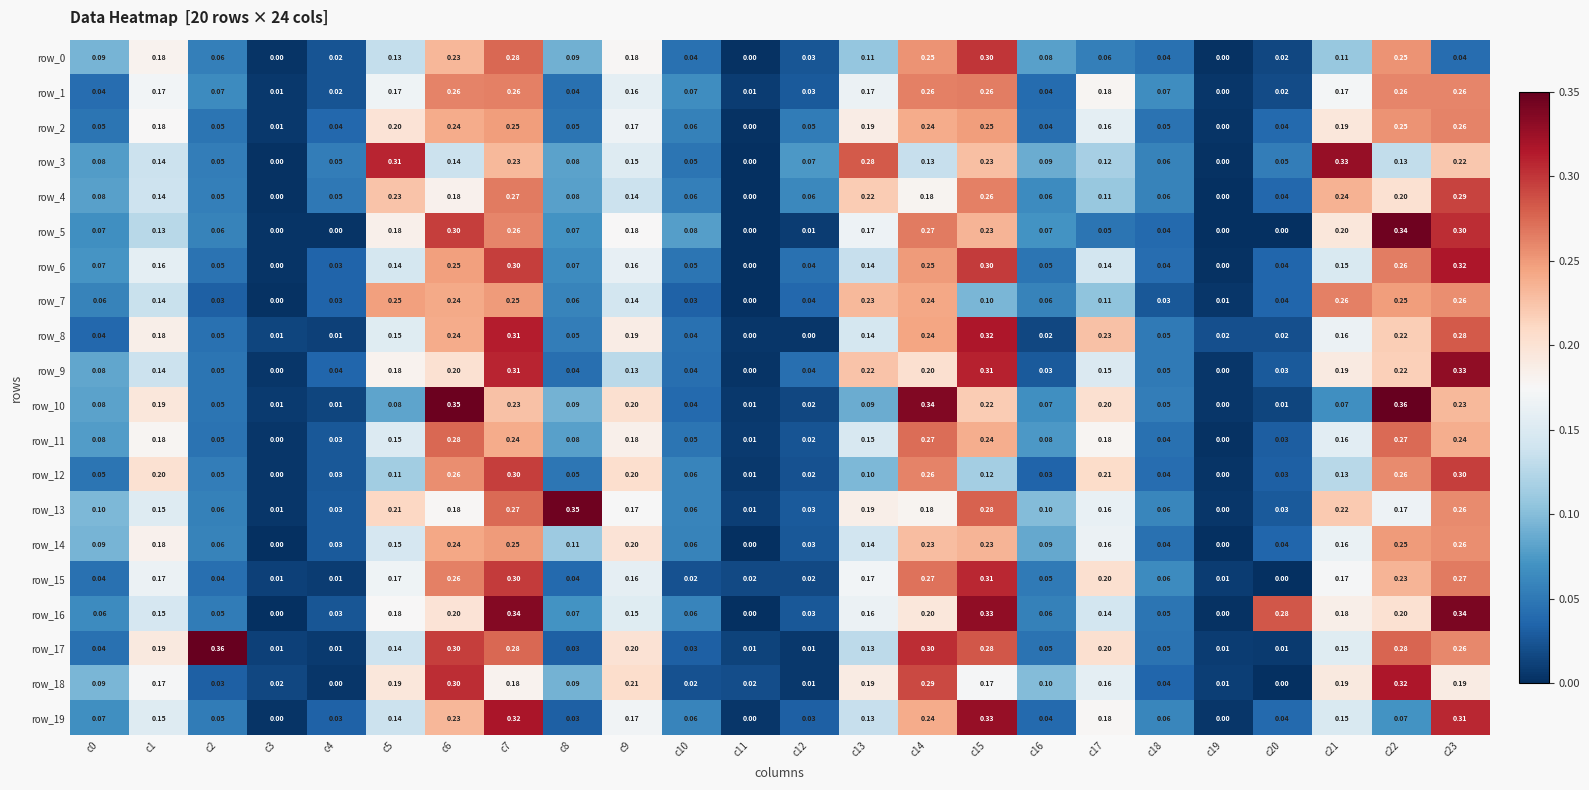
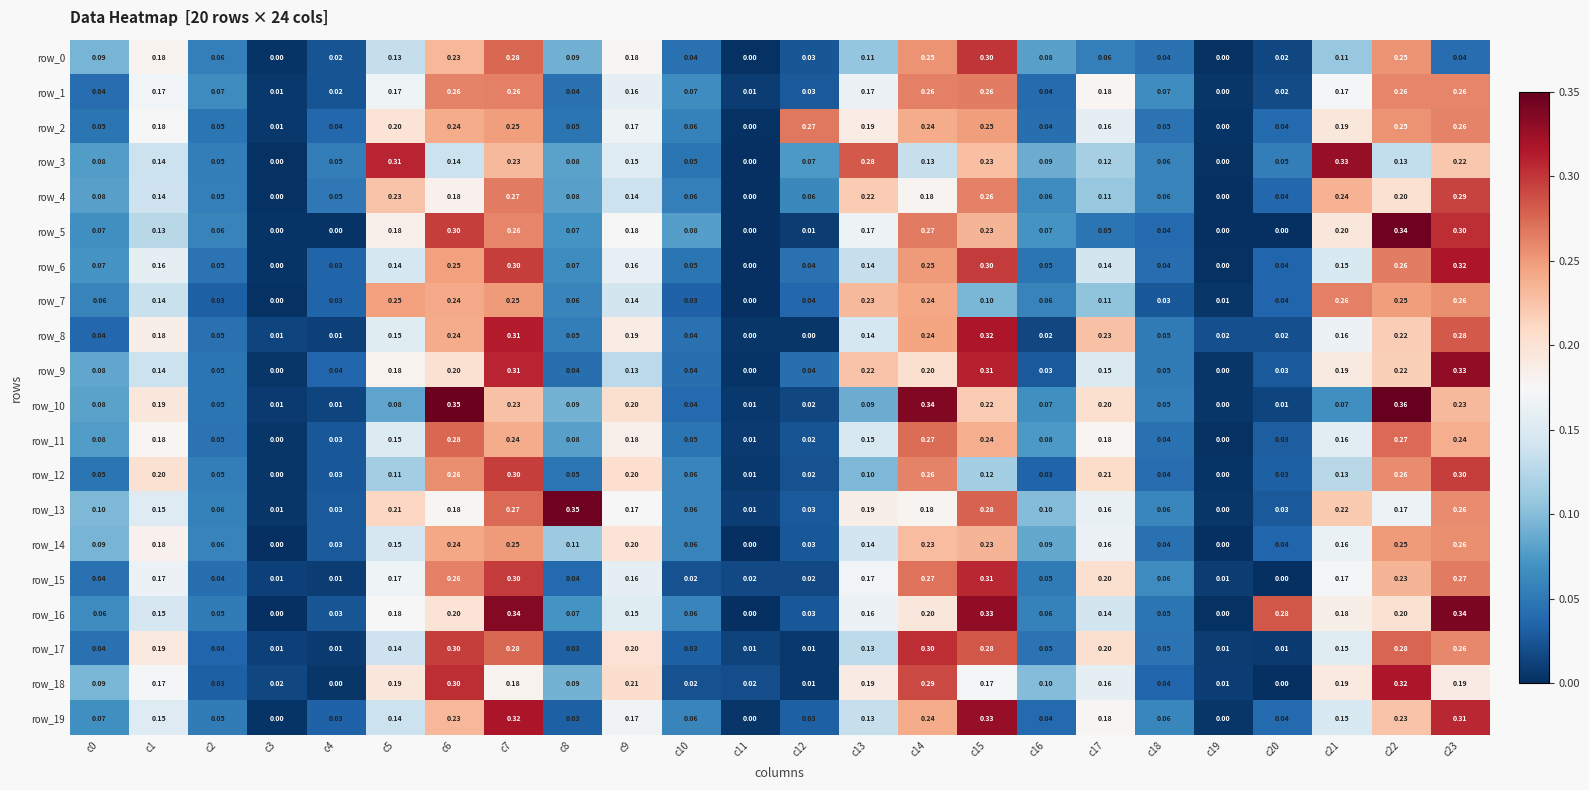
  {
    "row_2": {
      "c0": 0.05,
      "c1": 0.18,
      "c2": 0.05,
      "c3": 0.01,
      "c4": 0.04,
      "c5": 0.20,
      "c6": 0.24,
      "c7": 0.25,
      "c8": 0.05,
      "c9": 0.17,
      "c10": 0.06,
      "c11": 0.00,
-     "c12": 0.05,
+     "c12": 0.27,
      "c13": 0.19,
      "c14": 0.24,
      "c15": 0.25,
      "c16": 0.04,
      "c17": 0.16,
      "c18": 0.05,
      "c19": 0.00,
      "c20": 0.04,
      "c21": 0.19,
      "c22": 0.25,
      "c23": 0.26
    },
    "row_17": {
      "c0": 0.04,
      "c1": 0.19,
-     "c2": 0.36,
+     "c2": 0.04,
      "c3": 0.01,
      "c4": 0.01,
      "c5": 0.14,
      "c6": 0.30,
      "c7": 0.28,
      "c8": 0.03,
      "c9": 0.20,
      "c10": 0.03,
      "c11": 0.01,
      "c12": 0.01,
      "c13": 0.13,
      "c14": 0.30,
      "c15": 0.28,
      "c16": 0.05,
      "c17": 0.20,
      "c18": 0.05,
      "c19": 0.01,
      "c20": 0.01,
      "c21": 0.15,
      "c22": 0.28,
      "c23": 0.26
    },
    "row_19": {
      "c0": 0.07,
      "c1": 0.15,
      "c2": 0.05,
      "c3": 0.00,
      "c4": 0.03,
      "c5": 0.14,
      "c6": 0.23,
      "c7": 0.32,
      "c8": 0.03,
      "c9": 0.17,
      "c10": 0.06,
      "c11": 0.00,
      "c12": 0.03,
      "c13": 0.13,
      "c14": 0.24,
      "c15": 0.33,
      "c16": 0.04,
      "c17": 0.18,
      "c18": 0.06,
      "c19": 0.00,
      "c20": 0.04,
      "c21": 0.15,
-     "c22": 0.07,
+     "c22": 0.23,
      "c23": 0.31
    }
  }
